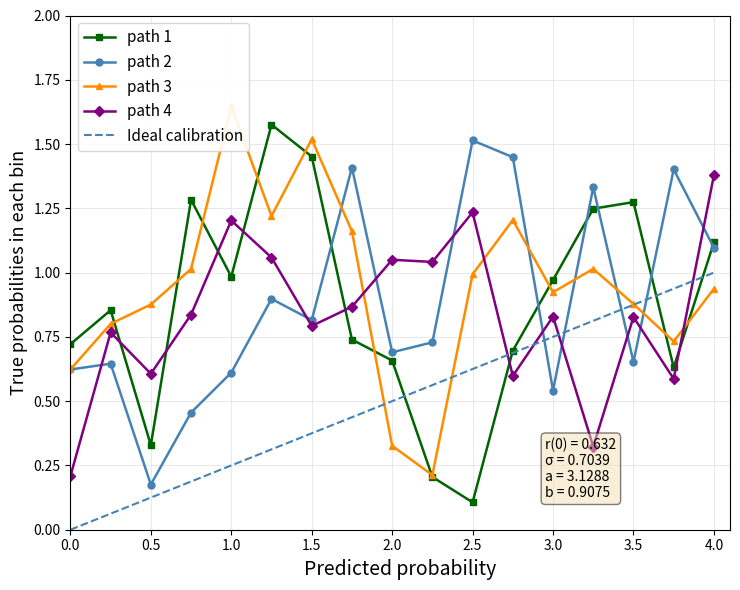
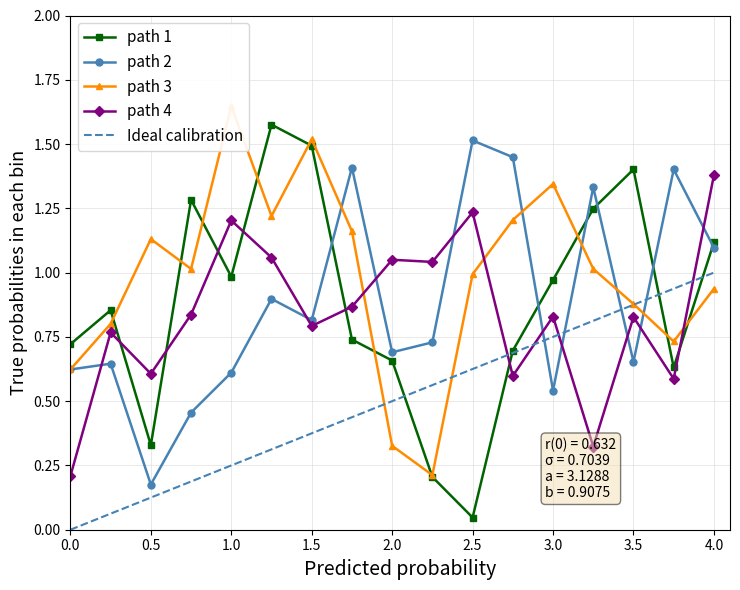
  {
    "path 1": {
      "0.0": 0.72,
      "0.5": 0.33,
      "1.0": 0.98,
-     "1.5": 1.45,
+     "1.5": 1.49,
      "2.0": 0.66,
-     "2.5": 0.11,
+     "2.5": 0.05,
      "3.0": 0.97,
-     "3.5": 1.27,
+     "3.5": 1.40,
      "4.0": 1.12
    },
    "path 3": {
-     "0.5": 0.88,
+     "0.5": 1.13,
      "1.5": 1.52,
      "2.0": 0.33,
      "2.5": 0.99,
-     "3.0": 0.92,
+     "3.0": 1.34,
      "3.5": 0.88,
      "4.0": 0.94
    },
    "path 4": {
      "0.0": 0.21,
      "0.5": 0.61,
      "1.0": 1.20,
      "1.5": 0.79,
      "2.0": 1.05,
      "2.5": 1.23,
      "3.0": 0.83,
      "3.5": 0.83,
      "4.0": 1.38
    }
  }
